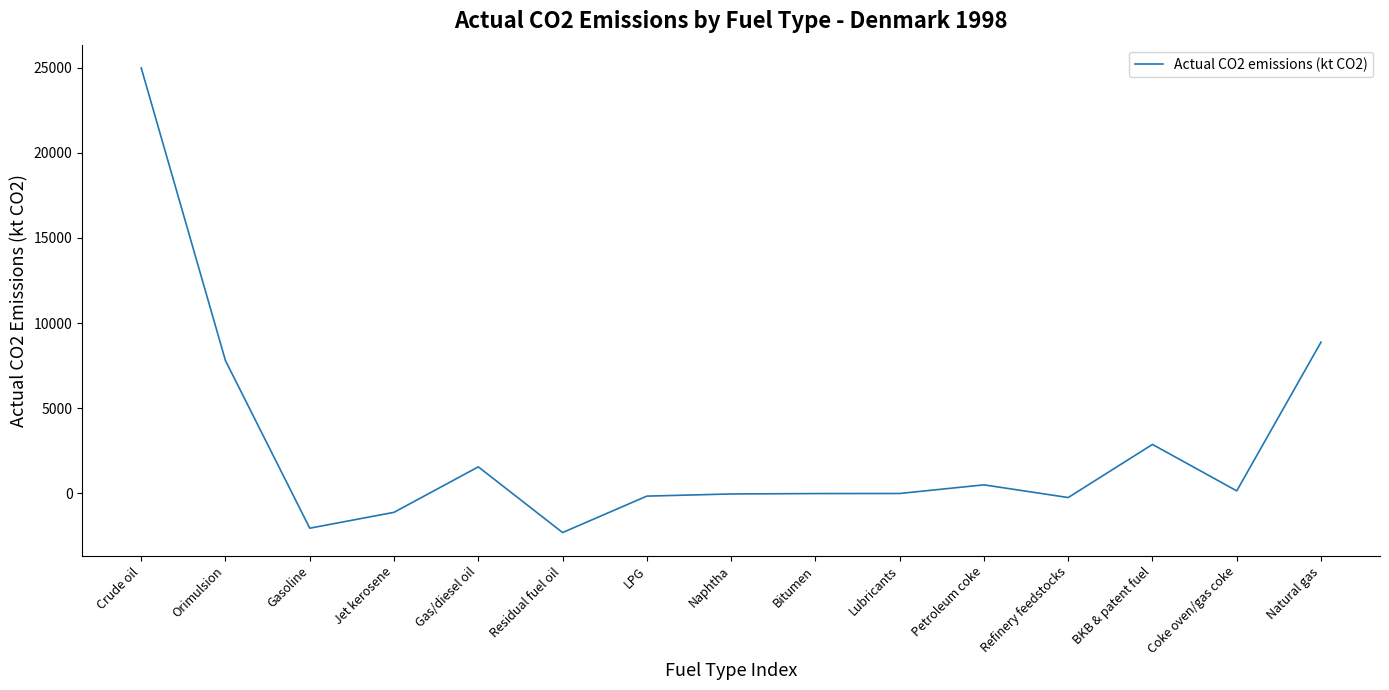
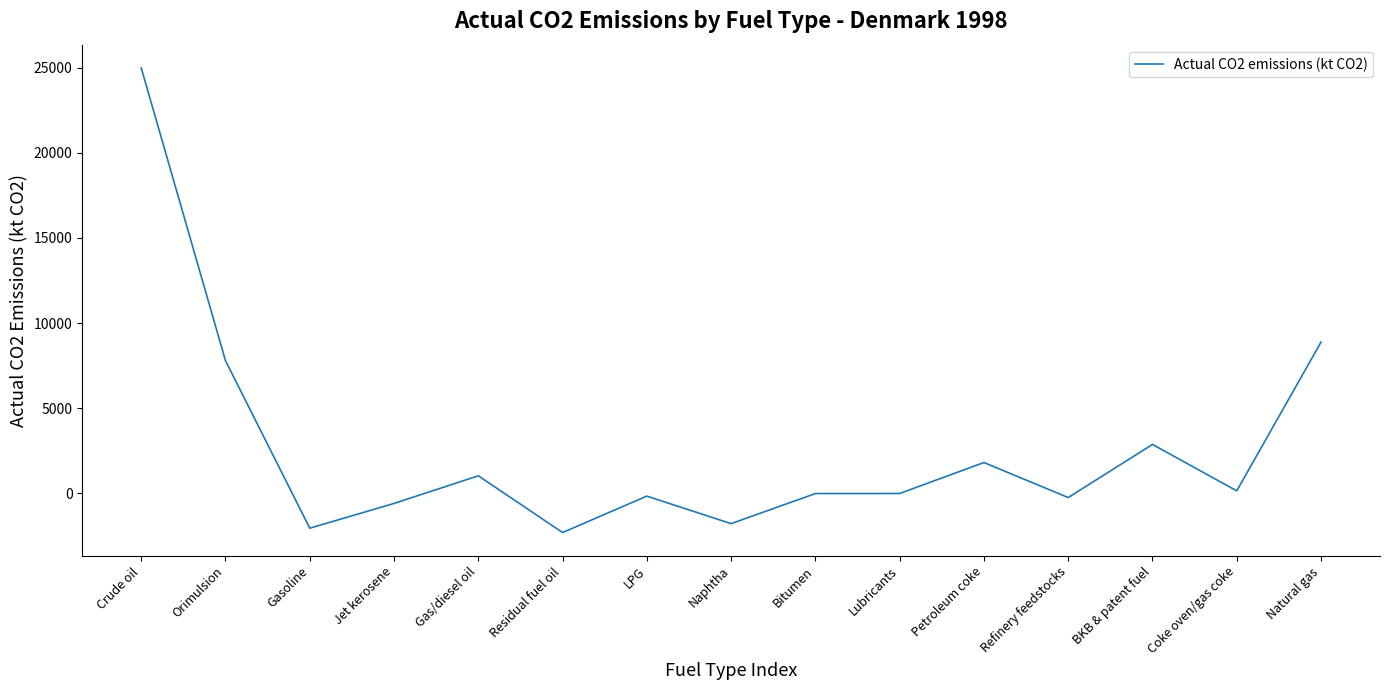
  {
    "Crude oil": 25000,
    "Orimulsion": 7800,
    "Gasoline": -2000,
-   "Jet kerosene": -1100,
-   "Gas/diesel oil": 1600,
+   "Jet kerosene": -600,
+   "Gas/diesel oil": 1000,
    "Residual fuel oil": -2300,
    "LPG": -200,
-   "Naphtha": 0,
+   "Naphtha": -1800,
    "Bitumen": 0,
    "Lubricants": 0,
-   "Petroleum coke": 500,
+   "Petroleum coke": 1800,
    "Refinery feedstocks": -200,
    "BKB & patent fuel": 2900,
    "Coke oven/gas coke": 100,
    "Natural gas": 8900
  }
